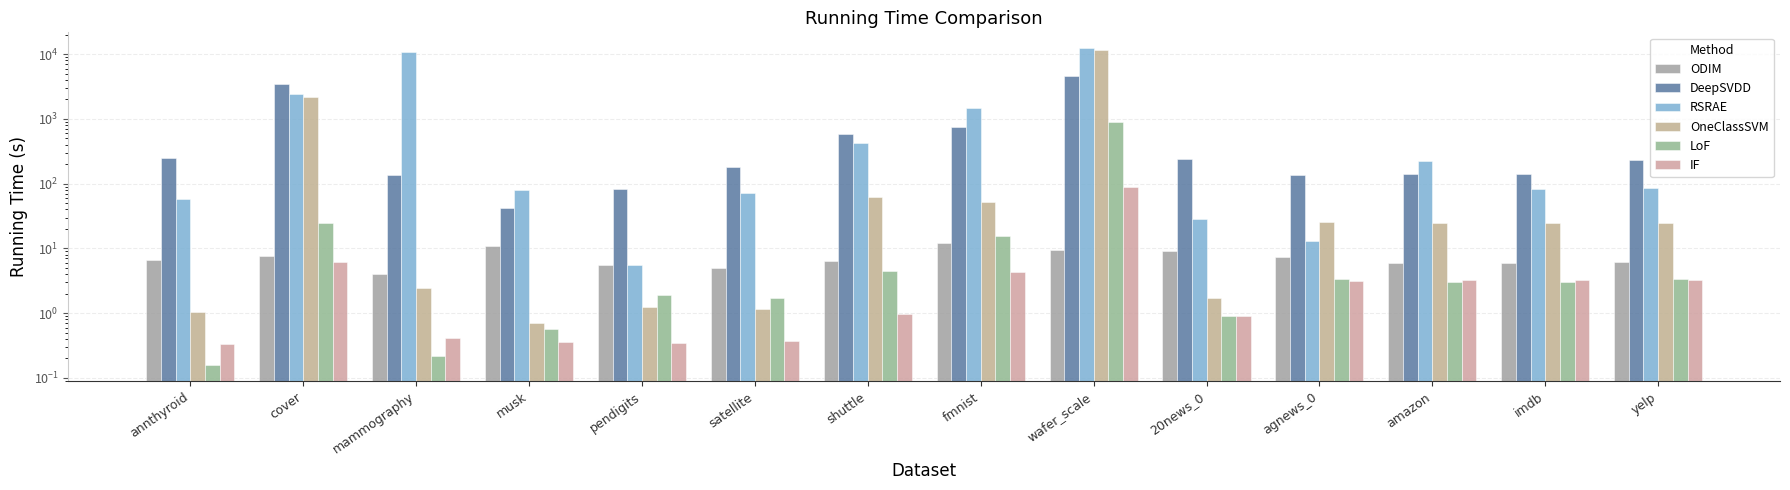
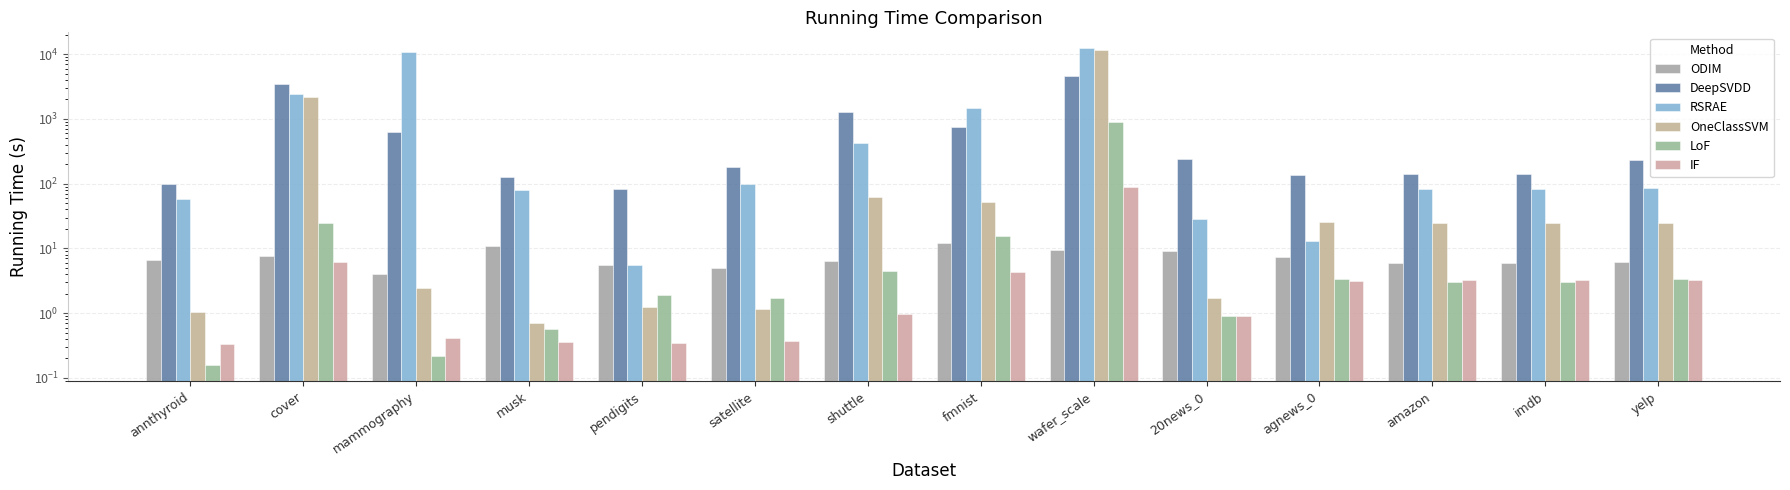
  {
    "DeepSVDD": {
-     "annthyroid": 250,
+     "annthyroid": 100,
      "cover": 3000,
-     "mammography": 140,
-     "musk": 40,
+     "mammography": 600,
+     "musk": 120,
      "pendigits": 80,
      "satellite": 180,
-     "shuttle": 600,
+     "shuttle": 1300,
      "fmnist": 700,
      "wafer_scale": 5000,
      "20news_0": 240,
      "agnews_0": 140,
      "amazon": 140,
      "imdb": 140,
      "yelp": 230
    },
    "RSRAE": {
      "annthyroid": 60,
      "cover": 2500,
      "mammography": 11000,
      "musk": 80,
      "pendigits": 6,
-     "satellite": 70,
+     "satellite": 100,
      "shuttle": 400,
      "fmnist": 1500,
      "wafer_scale": 12000,
      "20news_0": 28,
      "agnews_0": 13,
-     "amazon": 220,
+     "amazon": 80,
      "imdb": 80,
      "yelp": 90
    }
  }
